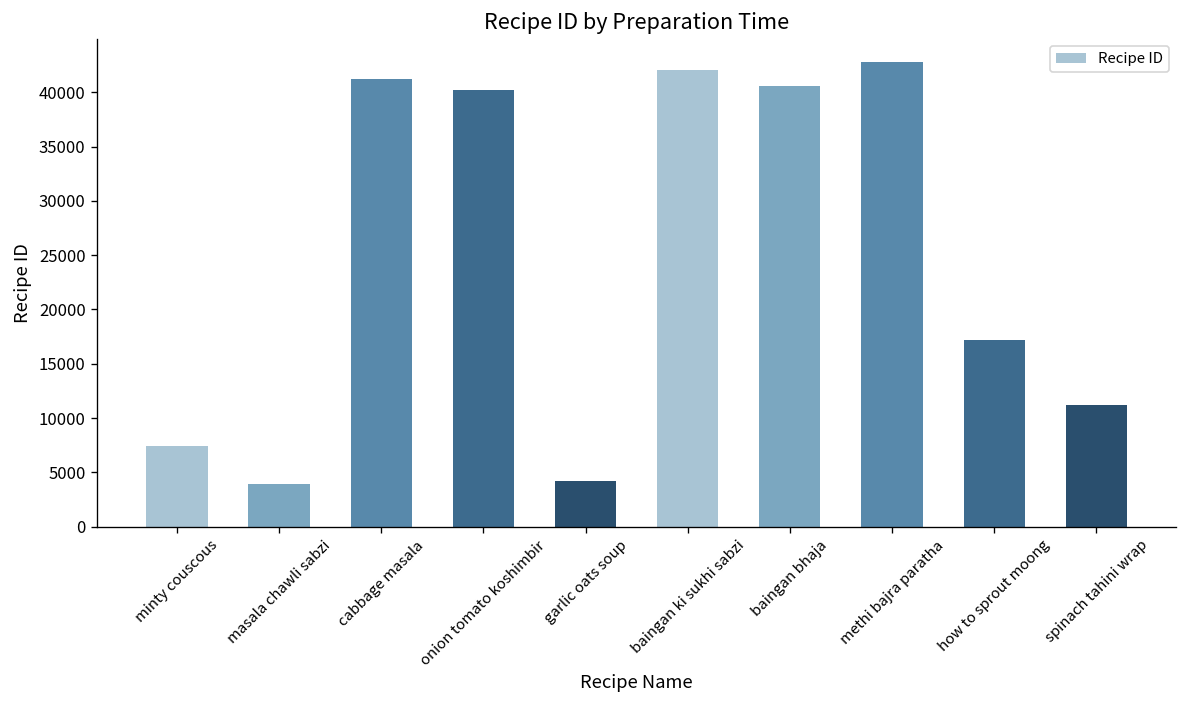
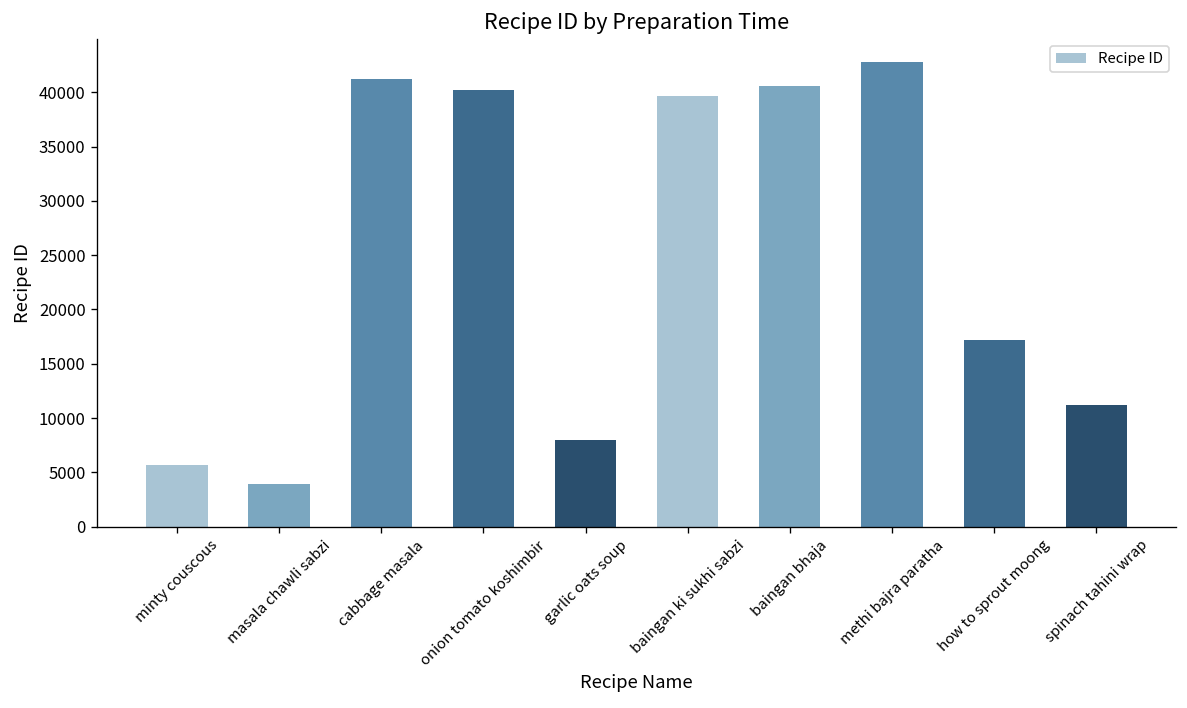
  {
-   "minty couscous": 7000,
+   "minty couscous": 6000,
    "masala chawli sabzi": 4000,
    "cabbage masala": 41000,
    "onion tomato koshimbir": 40000,
-   "garlic oats soup": 4000,
-   "baingan ki sukhi sabzi": 42000,
+   "garlic oats soup": 8000,
+   "baingan ki sukhi sabzi": 40000,
    "baingan bhaja": 41000,
    "methi bajra paratha": 43000,
    "how to sprout moong": 17000,
    "spinach tahini wrap": 11000
  }
